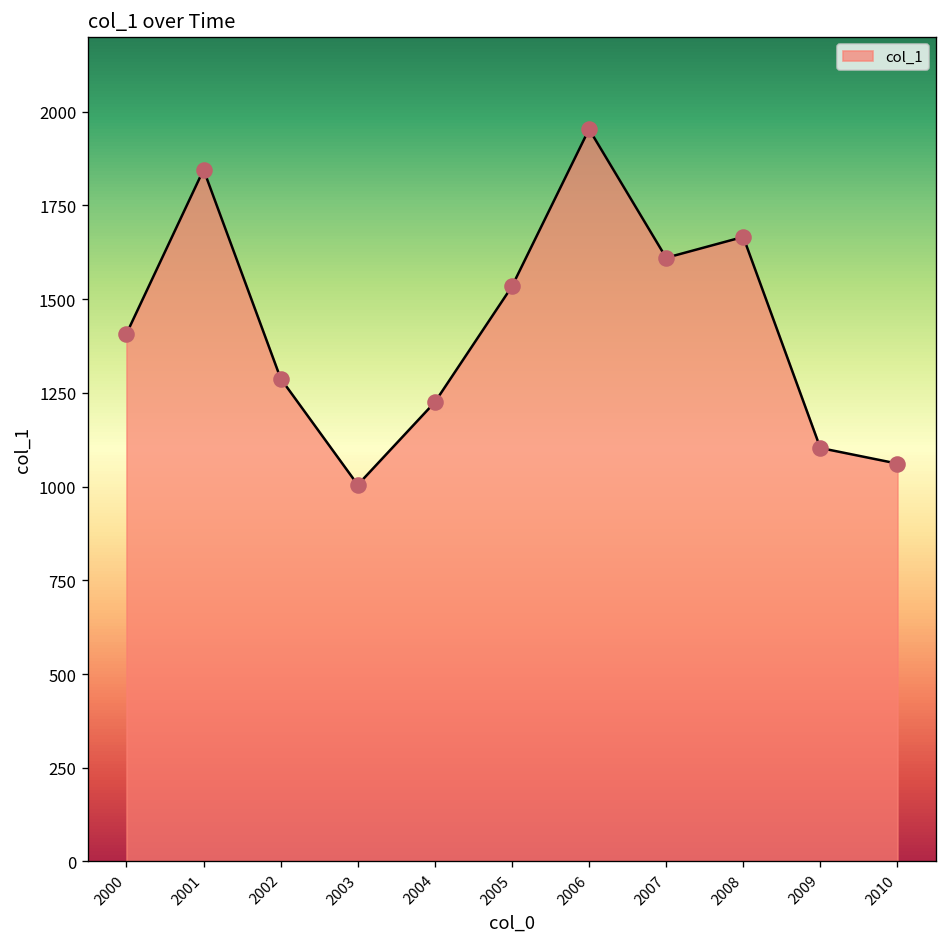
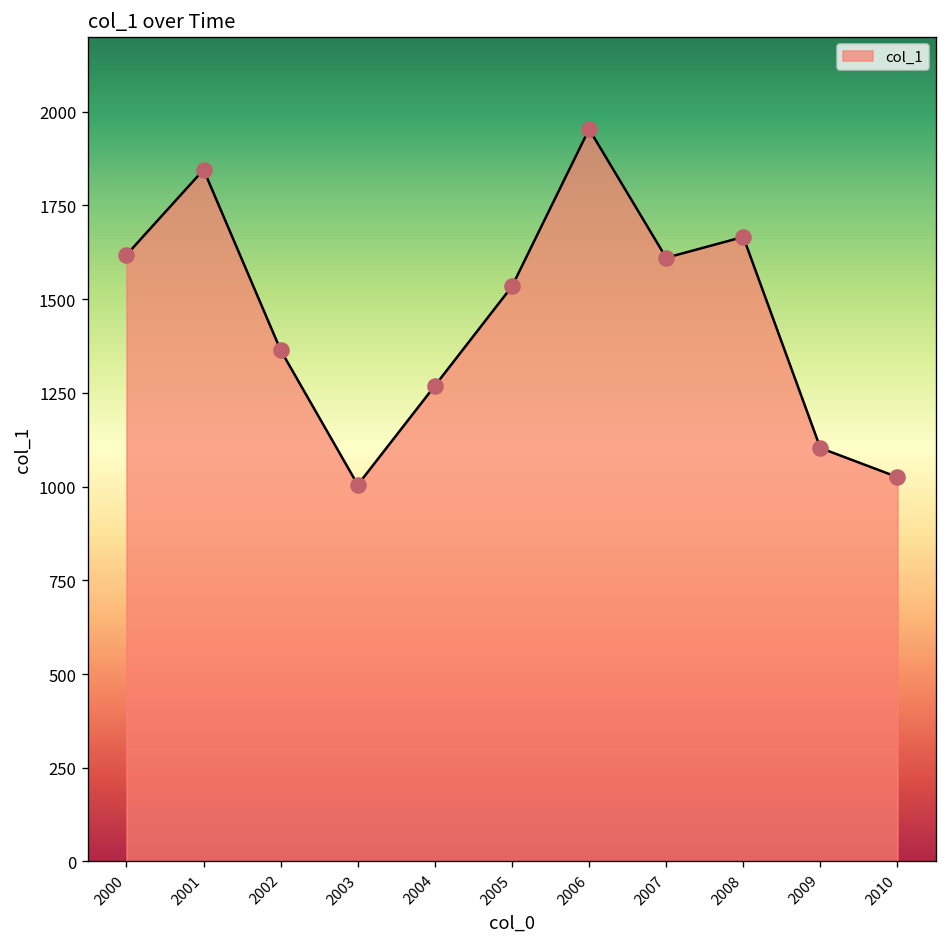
  {
-   "2000": 1410,
+   "2000": 1620,
    "2001": 1850,
-   "2002": 1290,
+   "2002": 1360,
    "2003": 1000,
-   "2004": 1230,
+   "2004": 1270,
    "2005": 1530,
    "2006": 1950,
    "2007": 1610,
    "2008": 1670,
    "2009": 1100,
-   "2010": 1060
+   "2010": 1030
  }
